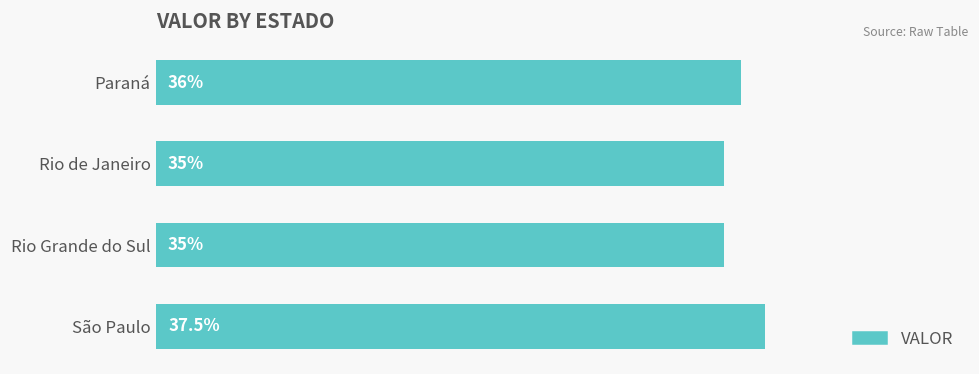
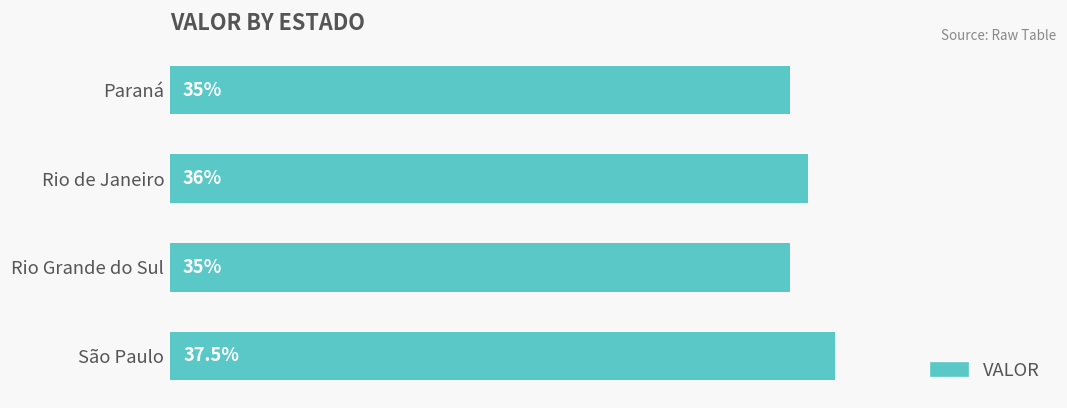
  {
-   "Paraná": "36%",
-   "Rio de Janeiro": "35%",
+   "Paraná": "35%",
+   "Rio de Janeiro": "36%",
    "Rio Grande do Sul": "35%",
    "São Paulo": "37.5%"
  }
